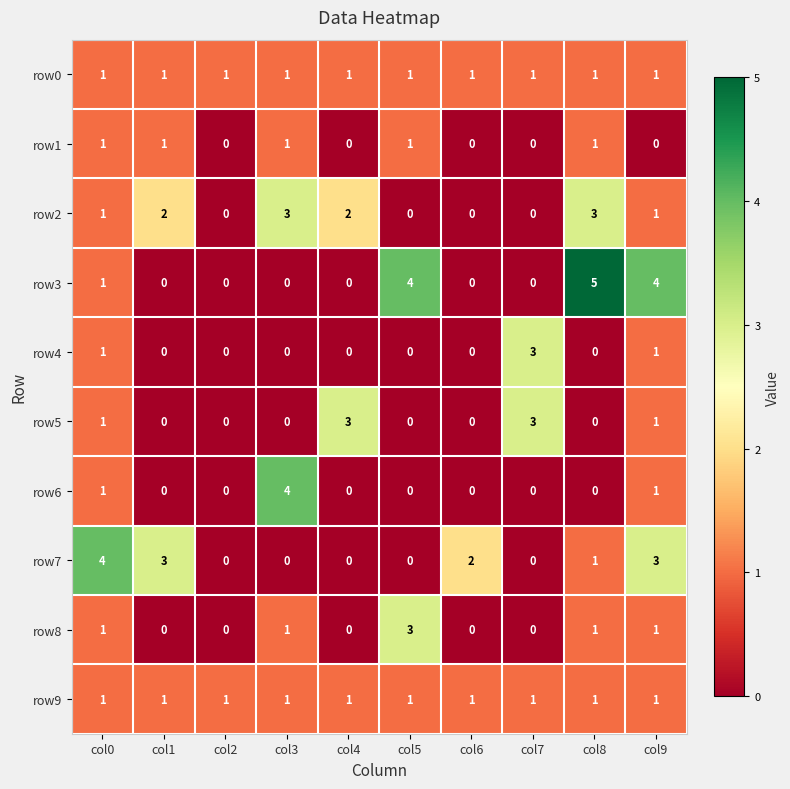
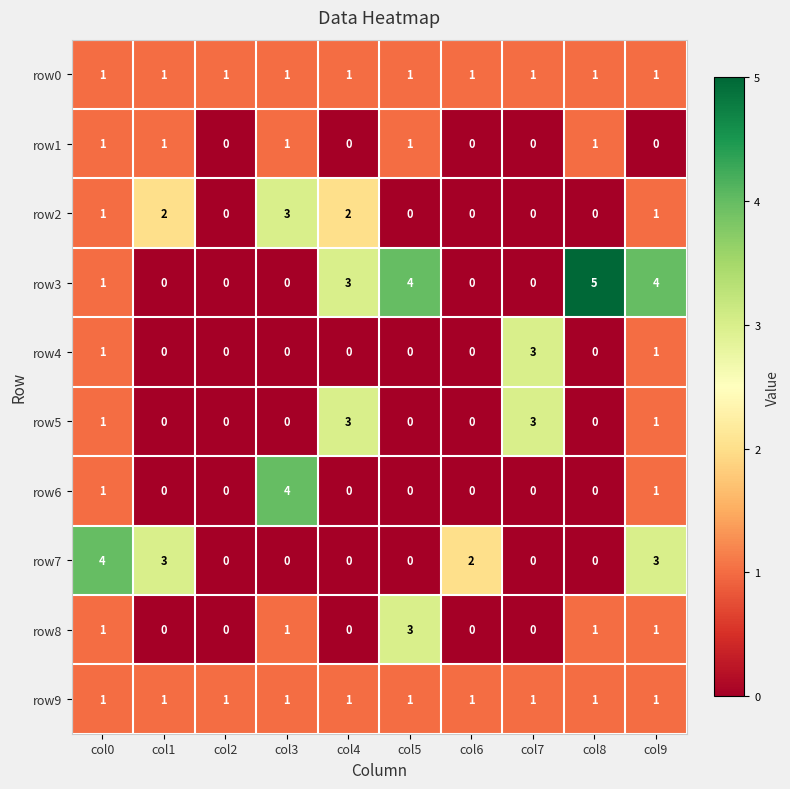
  {
    "row0": {
      "col0": 1,
      "col1": 1,
      "col2": 1,
      "col3": 1,
      "col4": 1,
      "col5": 1,
      "col6": 1,
      "col7": 1,
      "col8": 1,
      "col9": 1
    },
    "row1": {
      "col0": 1,
      "col1": 1,
      "col2": 0,
      "col3": 1,
      "col4": 0,
      "col5": 1,
      "col6": 0,
      "col7": 0,
      "col8": 1,
      "col9": 0
    },
    "row2": {
      "col0": 1,
      "col1": 2,
      "col2": 0,
      "col3": 3,
      "col4": 2,
      "col5": 0,
      "col6": 0,
      "col7": 0,
-     "col8": 3,
+     "col8": 0,
      "col9": 1
    },
    "row3": {
      "col0": 1,
      "col1": 0,
      "col2": 0,
      "col3": 0,
-     "col4": 0,
+     "col4": 3,
      "col5": 4,
      "col6": 0,
      "col7": 0,
      "col8": 5,
      "col9": 4
    },
    "row4": {
      "col0": 1,
      "col1": 0,
      "col2": 0,
      "col3": 0,
      "col4": 0,
      "col5": 0,
      "col6": 0,
      "col7": 3,
      "col8": 0,
      "col9": 1
    },
    "row5": {
      "col0": 1,
      "col1": 0,
      "col2": 0,
      "col3": 0,
      "col4": 3,
      "col5": 0,
      "col6": 0,
      "col7": 3,
      "col8": 0,
      "col9": 1
    },
    "row6": {
      "col0": 1,
      "col1": 0,
      "col2": 0,
      "col3": 4,
      "col4": 0,
      "col5": 0,
      "col6": 0,
      "col7": 0,
      "col8": 0,
      "col9": 1
    },
    "row7": {
      "col0": 4,
      "col1": 3,
      "col2": 0,
      "col3": 0,
      "col4": 0,
      "col5": 0,
      "col6": 2,
      "col7": 0,
-     "col8": 1,
+     "col8": 0,
      "col9": 3
    },
    "row8": {
      "col0": 1,
      "col1": 0,
      "col2": 0,
      "col3": 1,
      "col4": 0,
      "col5": 3,
      "col6": 0,
      "col7": 0,
      "col8": 1,
      "col9": 1
    },
    "row9": {
      "col0": 1,
      "col1": 1,
      "col2": 1,
      "col3": 1,
      "col4": 1,
      "col5": 1,
      "col6": 1,
      "col7": 1,
      "col8": 1,
      "col9": 1
    }
  }
